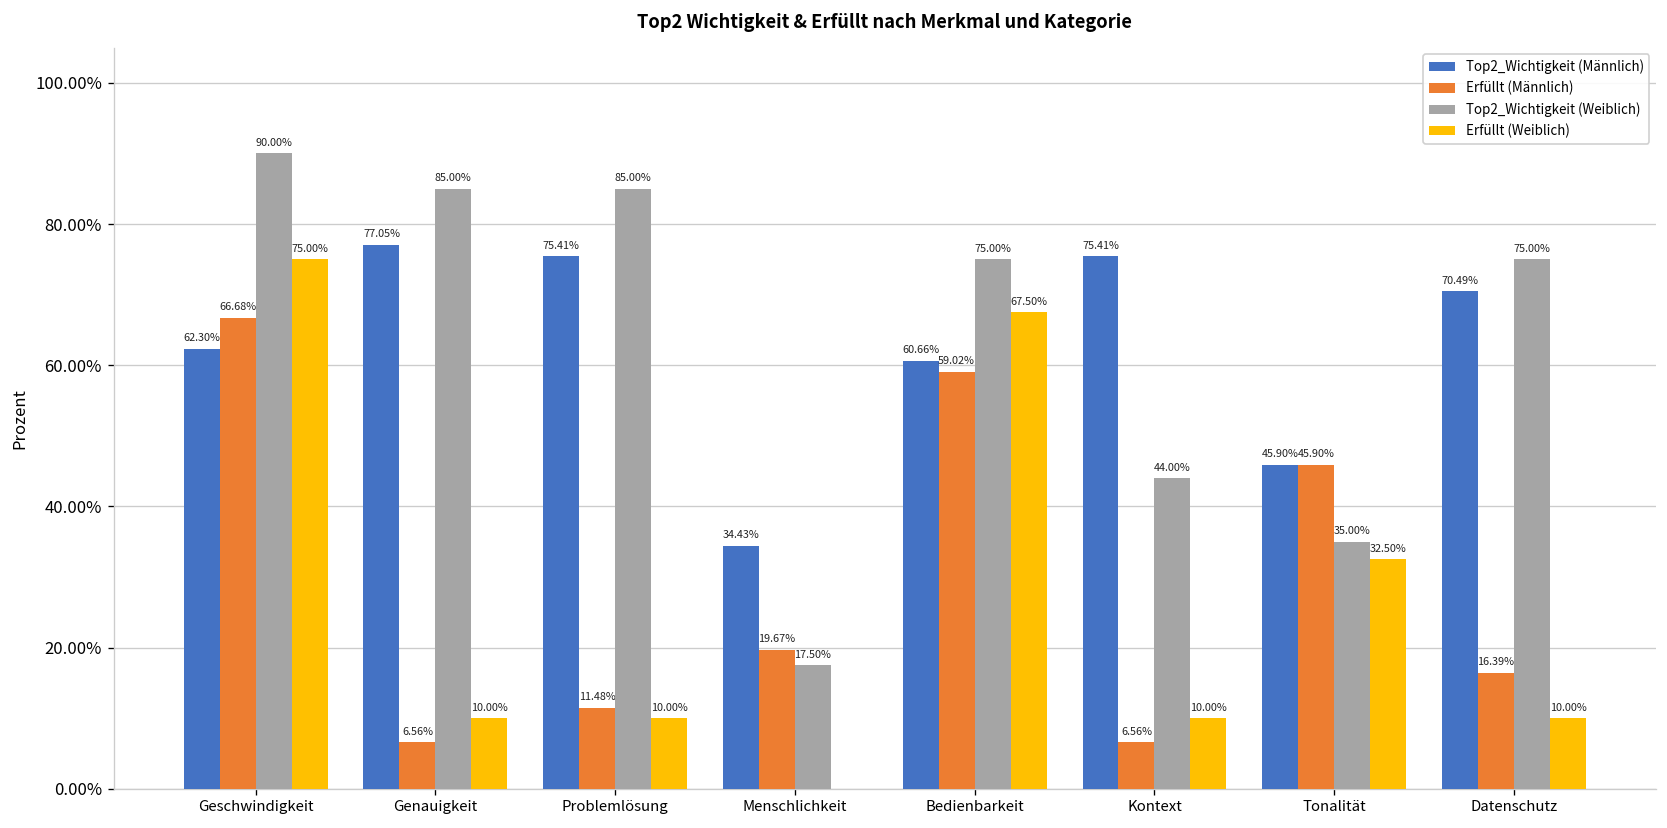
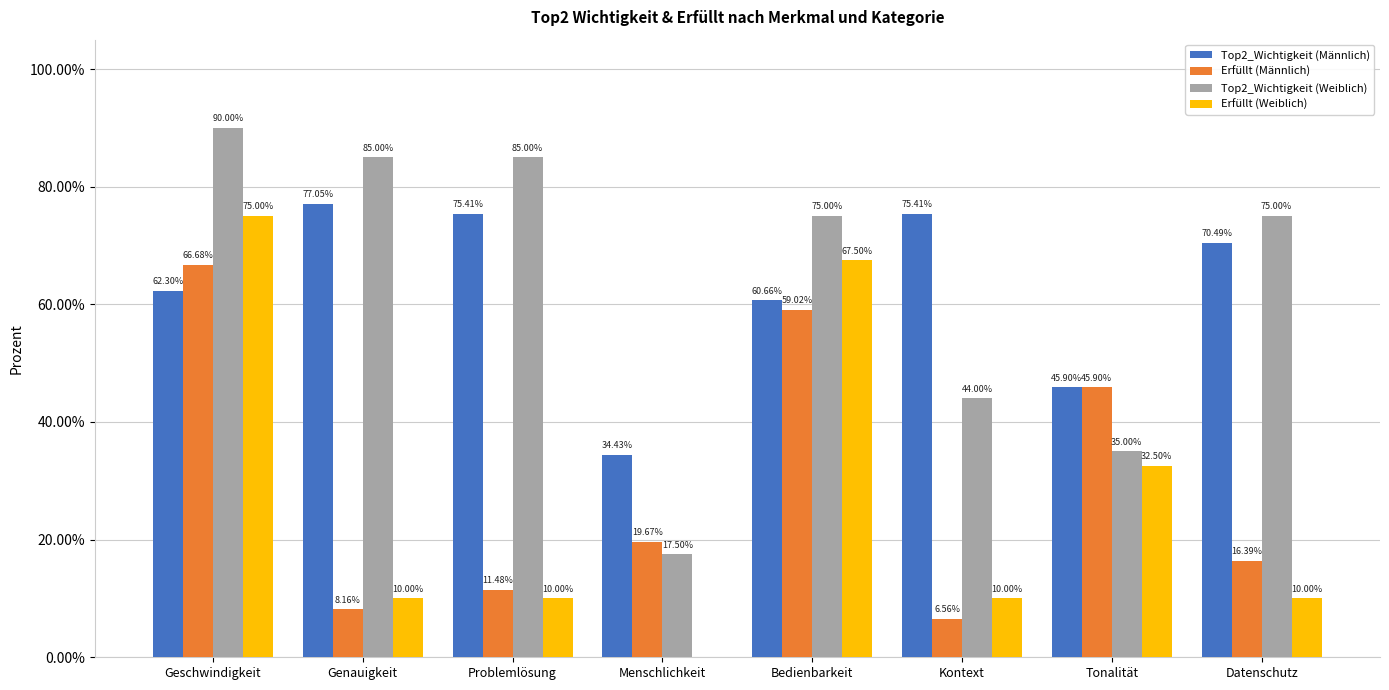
  {
    "Top2_Wichtigkeit (Männlich)": {
      "Geschwindigkeit": "62.30%",
      "Genauigkeit": "77.05%",
      "Problemlösung": "75.41%",
      "Menschlichkeit": "34.43%",
      "Bedienbarkeit": "60.66%",
      "Kontext": "75.41%",
      "Tonalität": "45.90%",
      "Datenschutz": "70.49%"
    },
    "Erfüllt (Männlich)": {
      "Geschwindigkeit": "66.68%",
-     "Genauigkeit": "6.56%",
+     "Genauigkeit": "8.16%",
      "Problemlösung": "11.48%",
      "Menschlichkeit": "19.67%",
      "Bedienbarkeit": "59.02%",
      "Kontext": "6.56%",
      "Tonalität": "45.90%",
      "Datenschutz": "16.39%"
    },
    "Top2_Wichtigkeit (Weiblich)": {
      "Geschwindigkeit": "90.00%",
      "Genauigkeit": "85.00%",
      "Problemlösung": "85.00%",
      "Menschlichkeit": "17.50%",
      "Bedienbarkeit": "75.00%",
      "Kontext": "44.00%",
      "Tonalität": "35.00%",
      "Datenschutz": "75.00%"
    },
    "Erfüllt (Weiblich)": {
      "Geschwindigkeit": "75.00%",
      "Genauigkeit": "10.00%",
      "Problemlösung": "10.00%",
      "Bedienbarkeit": "67.50%",
      "Kontext": "10.00%",
      "Tonalität": "32.50%",
      "Datenschutz": "10.00%"
    }
  }
